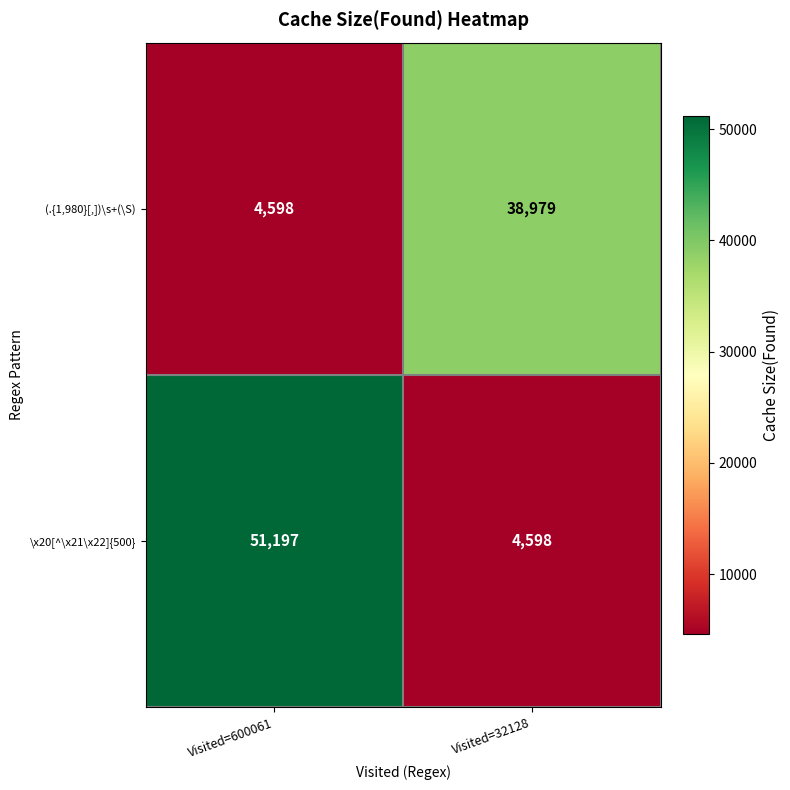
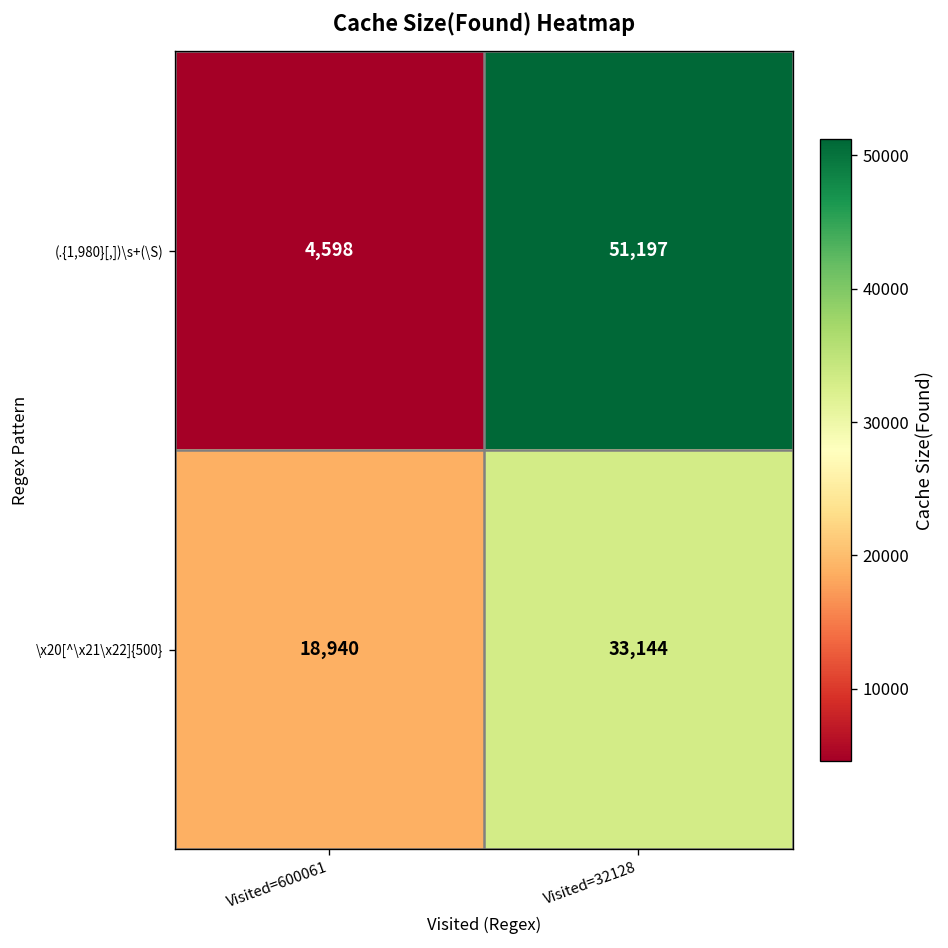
  {
    "(.{1,980}[,])\\s+(\\S)": {
      "Visited=600061": "4,598",
-     "Visited=32128": "38,979"
+     "Visited=32128": "51,197"
    },
    "\\x20[^\\x21\\x22]{500}": {
-     "Visited=600061": "51,197",
-     "Visited=32128": "4,598"
+     "Visited=600061": "18,940",
+     "Visited=32128": "33,144"
    }
  }
